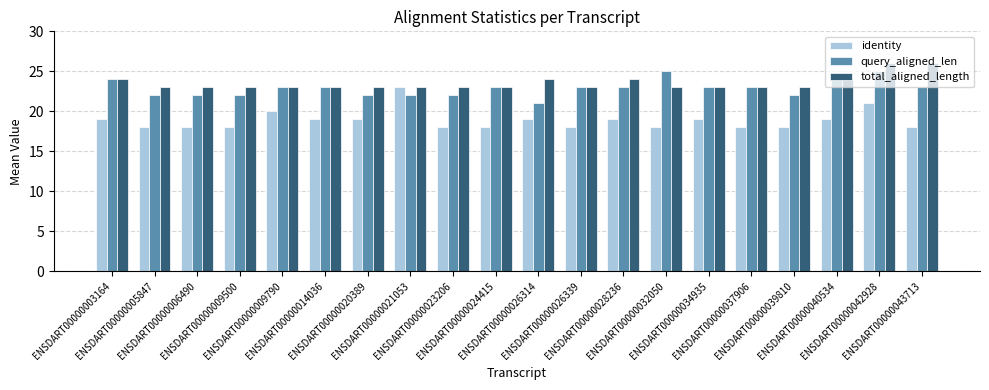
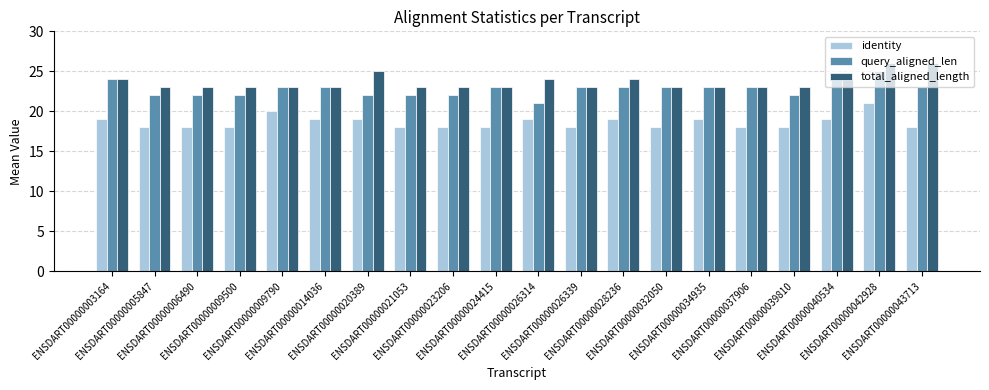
  {
    "identity": {
      "ENSDART00000003164": 19,
      "ENSDART00000005847": 18,
      "ENSDART00000006490": 18,
      "ENSDART00000009500": 18,
      "ENSDART00000009790": 20,
      "ENSDART00000014036": 19,
      "ENSDART00000020389": 19,
-     "ENSDART00000021053": 23,
+     "ENSDART00000021053": 18,
      "ENSDART00000023206": 18,
      "ENSDART00000024415": 18,
      "ENSDART00000026314": 19,
      "ENSDART00000026339": 18,
      "ENSDART00000028236": 19,
      "ENSDART00000032050": 18,
      "ENSDART00000034935": 19,
      "ENSDART00000037906": 18,
      "ENSDART00000039810": 18,
      "ENSDART00000040534": 19,
      "ENSDART00000042928": 21,
      "ENSDART00000043713": 18
    },
    "query_aligned_len": {
      "ENSDART00000003164": 24,
      "ENSDART00000005847": 22,
      "ENSDART00000006490": 22,
      "ENSDART00000009500": 22,
      "ENSDART00000009790": 23,
      "ENSDART00000014036": 23,
      "ENSDART00000020389": 22,
      "ENSDART00000021053": 22,
      "ENSDART00000023206": 22,
      "ENSDART00000024415": 23,
      "ENSDART00000026314": 21,
      "ENSDART00000026339": 23,
      "ENSDART00000028236": 23,
-     "ENSDART00000032050": 25,
+     "ENSDART00000032050": 23,
      "ENSDART00000034935": 23,
      "ENSDART00000037906": 23,
      "ENSDART00000039810": 22,
      "ENSDART00000043713": 23
    },
    "total_aligned_length": {
      "ENSDART00000003164": 24,
      "ENSDART00000005847": 23,
      "ENSDART00000006490": 23,
      "ENSDART00000009500": 23,
      "ENSDART00000009790": 23,
      "ENSDART00000014036": 23,
-     "ENSDART00000020389": 23,
+     "ENSDART00000020389": 25,
      "ENSDART00000021053": 23,
      "ENSDART00000023206": 23,
      "ENSDART00000024415": 23,
      "ENSDART00000026314": 24,
      "ENSDART00000026339": 23,
      "ENSDART00000028236": 24,
      "ENSDART00000032050": 23,
      "ENSDART00000034935": 23,
      "ENSDART00000037906": 23,
      "ENSDART00000039810": 23
    }
  }
